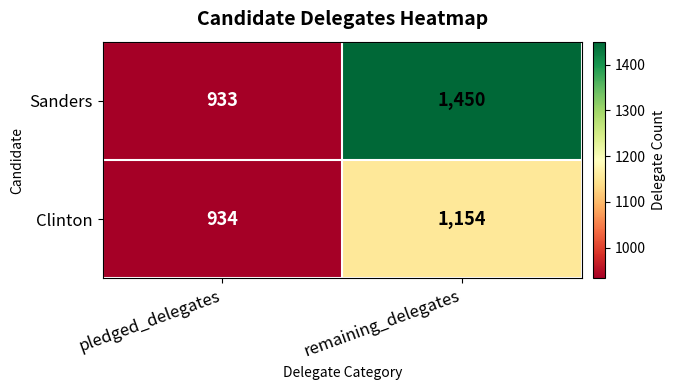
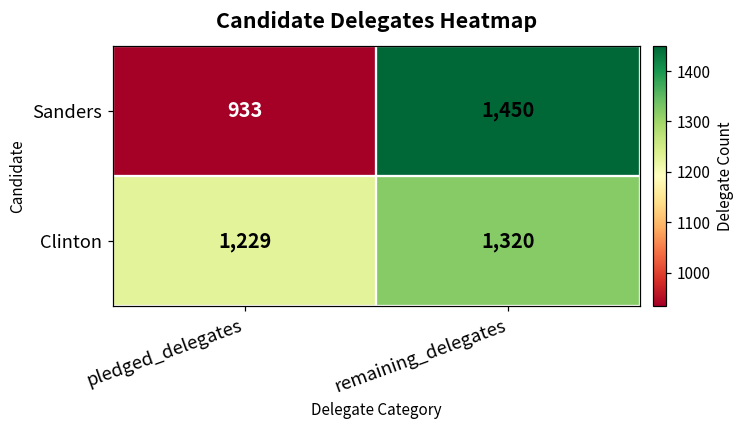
  {
    "Sanders": {
      "pledged_delegates": "933",
      "remaining_delegates": "1,450"
    },
    "Clinton": {
-     "pledged_delegates": "934",
-     "remaining_delegates": "1,154"
+     "pledged_delegates": "1,229",
+     "remaining_delegates": "1,320"
    }
  }
